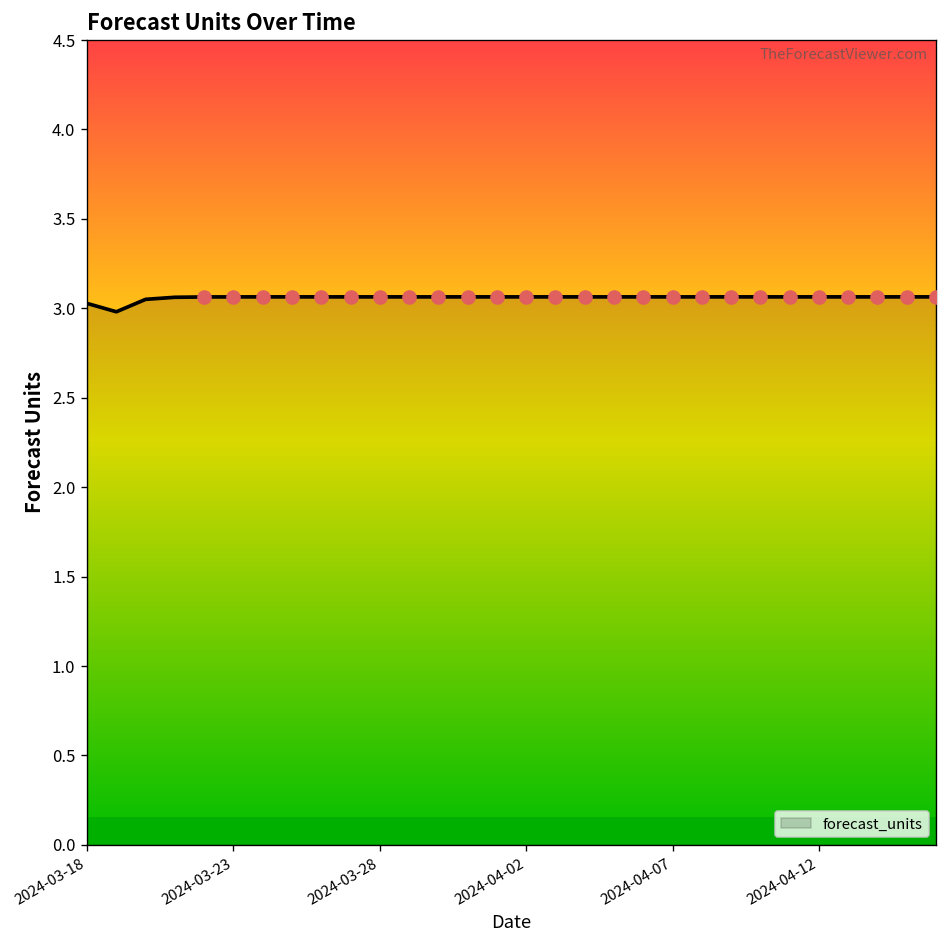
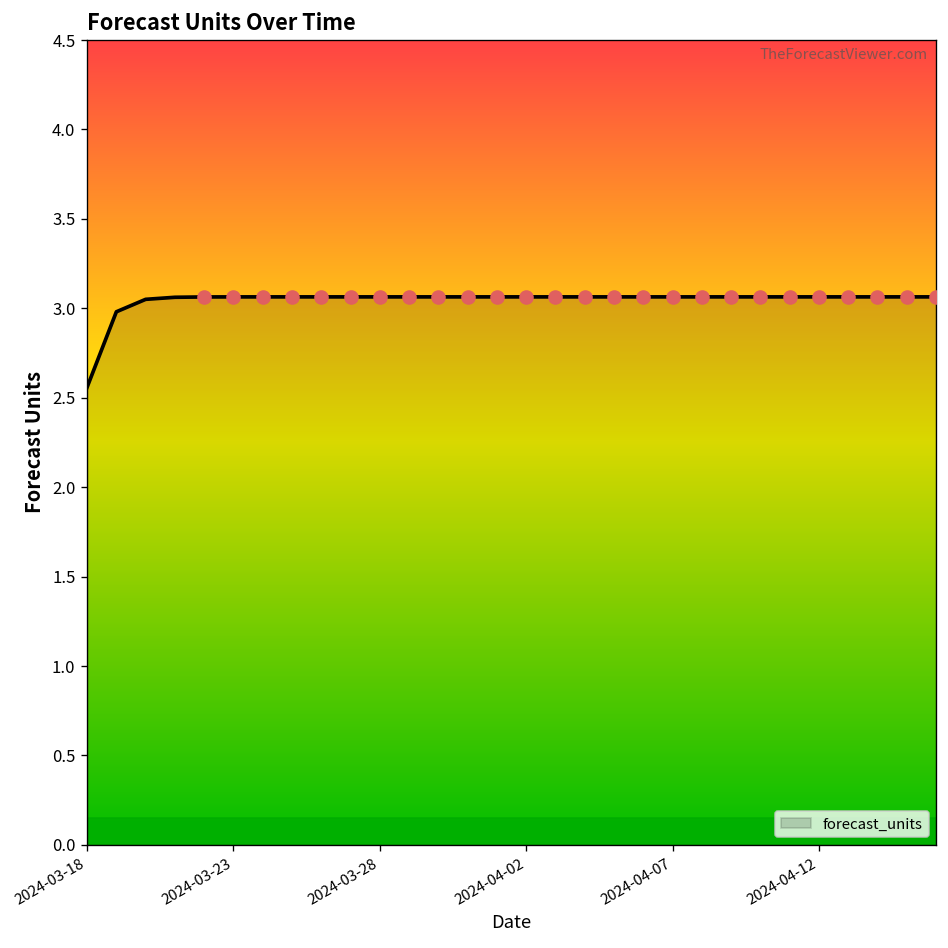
  {
    "forecast_units": {
-     "2024-03-18": 3.03
+     "2024-03-18": 2.56
    }
  }
